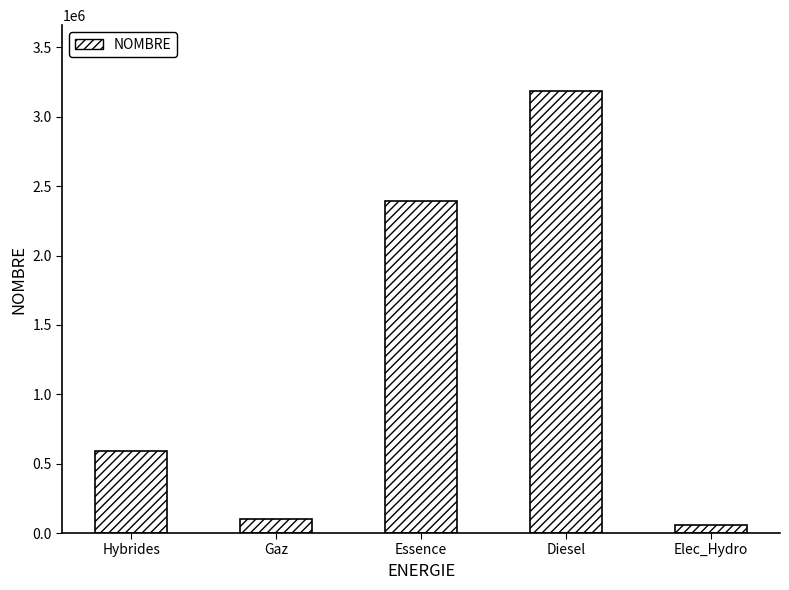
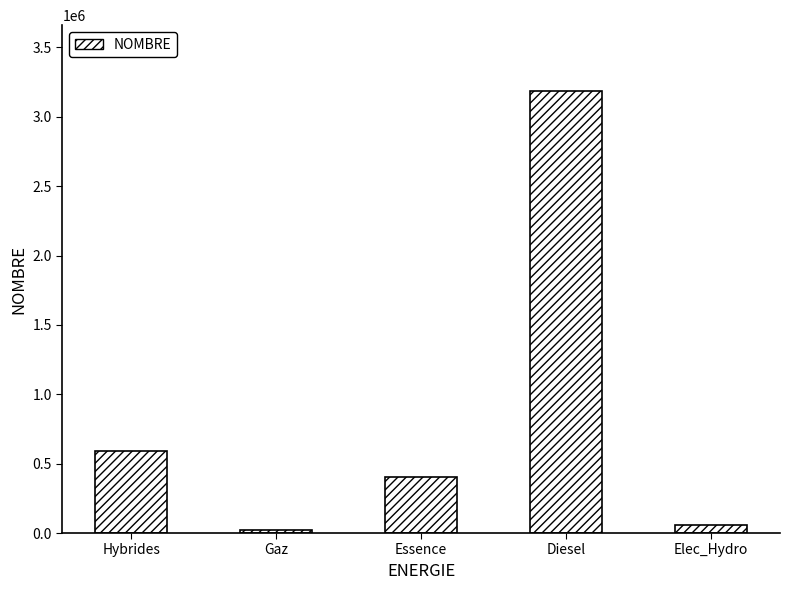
  {
    "Hybrides": 590000,
-   "Gaz": 100000,
-   "Essence": 2400000,
+   "Gaz": 20000,
+   "Essence": 400000,
    "Diesel": 3180000,
    "Elec_Hydro": 60000
  }
